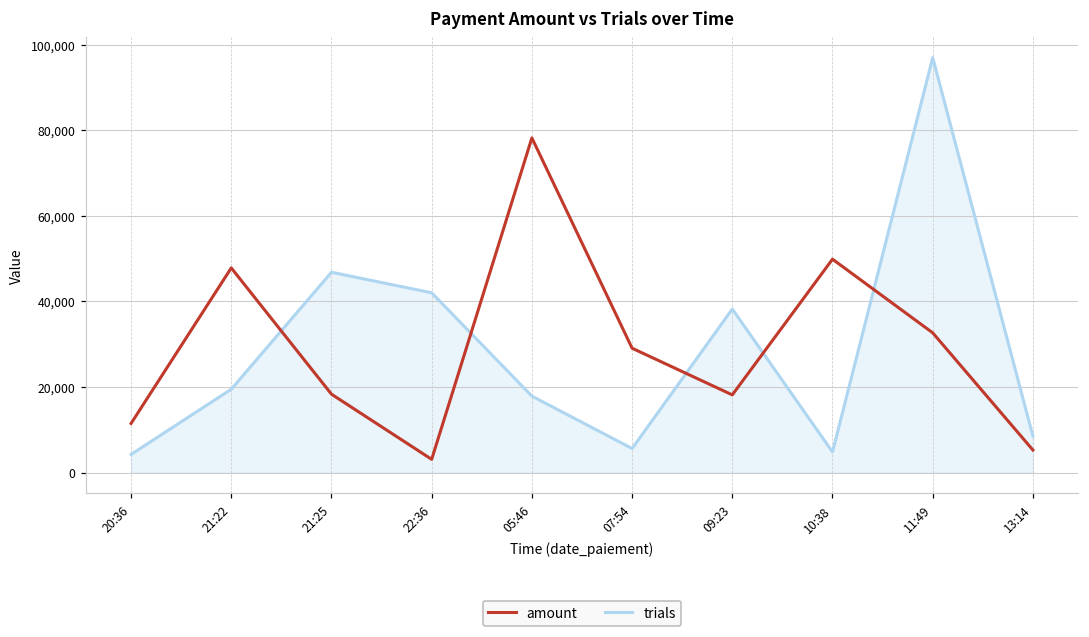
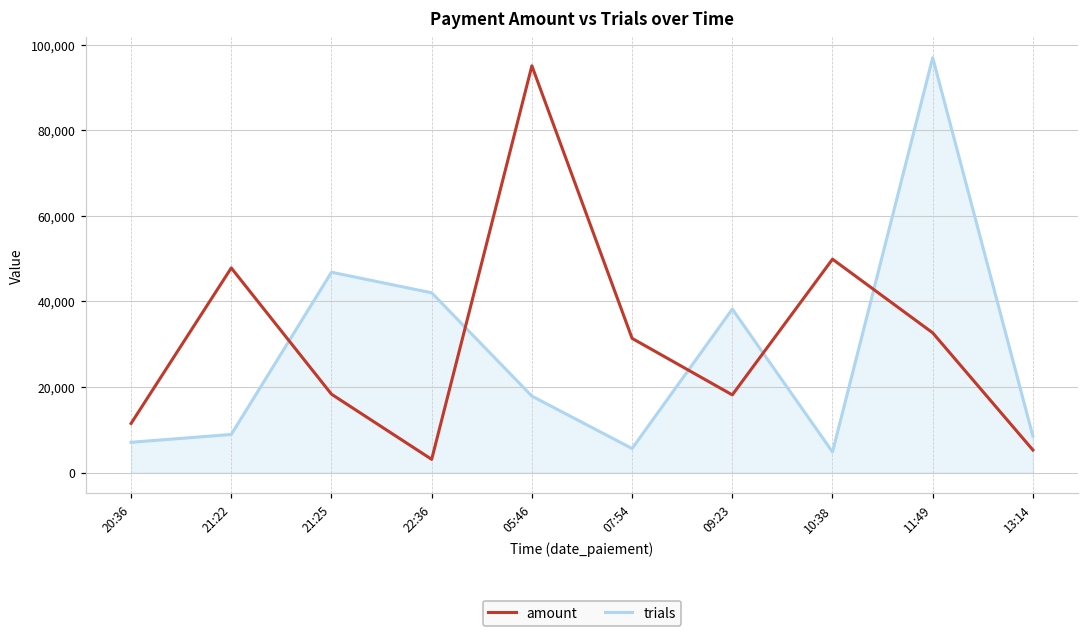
  {
    "amount": {
      "20:36": "11,000",
      "21:22": "48,000",
      "21:25": "18,000",
      "22:36": "3,000",
-     "05:46": "78,000",
-     "07:54": "29,000",
+     "05:46": "95,000",
+     "07:54": "31,000",
      "09:23": "18,000",
      "10:38": "50,000",
      "11:49": "33,000",
      "13:14": "5,000"
    },
    "trials": {
-     "20:36": "4,000",
-     "21:22": "19,000",
+     "20:36": "7,000",
+     "21:22": "9,000",
      "21:25": "47,000",
      "22:36": "42,000",
      "05:46": "18,000",
      "07:54": "6,000",
      "09:23": "38,000",
      "10:38": "5,000",
      "11:49": "97,000",
      "13:14": "9,000"
    }
  }
